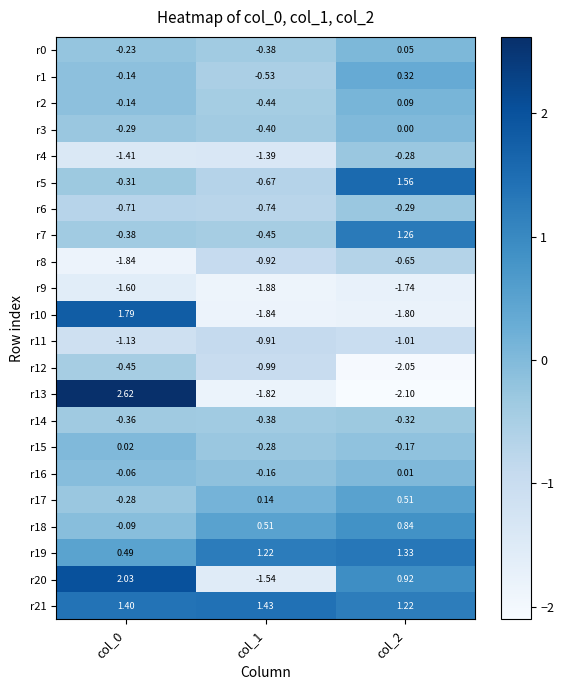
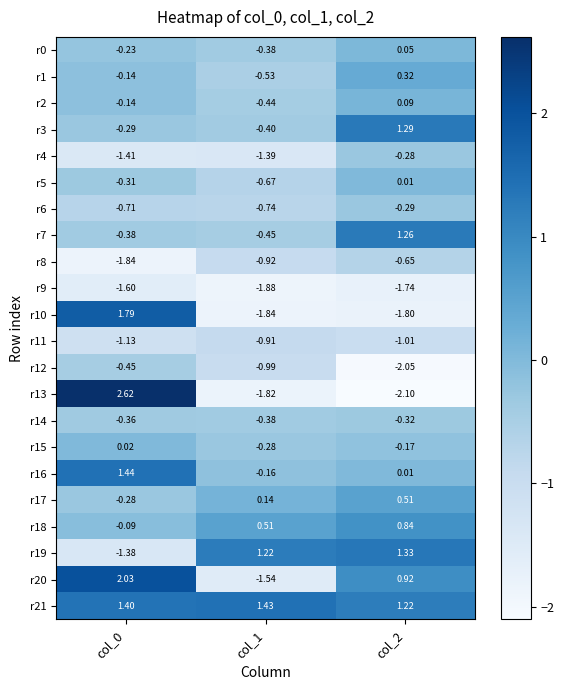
  {
    "r0": {
      "col_0": -0.23,
      "col_1": -0.38,
      "col_2": 0.05
    },
    "r1": {
      "col_0": -0.14,
      "col_1": -0.53,
      "col_2": 0.32
    },
    "r2": {
      "col_0": -0.14,
      "col_1": -0.44,
      "col_2": 0.09
    },
    "r3": {
      "col_0": -0.29,
      "col_1": -0.40,
-     "col_2": 0.00
+     "col_2": 1.29
    },
    "r4": {
      "col_0": -1.41,
      "col_1": -1.39,
      "col_2": -0.28
    },
    "r5": {
      "col_0": -0.31,
      "col_1": -0.67,
-     "col_2": 1.56
+     "col_2": 0.01
    },
    "r6": {
      "col_0": -0.71,
      "col_1": -0.74,
      "col_2": -0.29
    },
    "r7": {
      "col_0": -0.38,
      "col_1": -0.45,
      "col_2": 1.26
    },
    "r8": {
      "col_0": -1.84,
      "col_1": -0.92,
      "col_2": -0.65
    },
    "r9": {
      "col_0": -1.60,
      "col_1": -1.88,
      "col_2": -1.74
    },
    "r10": {
      "col_0": 1.79,
      "col_1": -1.84,
      "col_2": -1.80
    },
    "r11": {
      "col_0": -1.13,
      "col_1": -0.91,
      "col_2": -1.01
    },
    "r12": {
      "col_0": -0.45,
      "col_1": -0.99,
      "col_2": -2.05
    },
    "r13": {
      "col_0": 2.62,
      "col_1": -1.82,
      "col_2": -2.10
    },
    "r14": {
      "col_0": -0.36,
      "col_1": -0.38,
      "col_2": -0.32
    },
    "r15": {
      "col_0": 0.02,
      "col_1": -0.28,
      "col_2": -0.17
    },
    "r16": {
-     "col_0": -0.06,
+     "col_0": 1.44,
      "col_1": -0.16,
      "col_2": 0.01
    },
    "r17": {
      "col_0": -0.28,
      "col_1": 0.14,
      "col_2": 0.51
    },
    "r18": {
      "col_0": -0.09,
      "col_1": 0.51,
      "col_2": 0.84
    },
    "r19": {
-     "col_0": 0.49,
+     "col_0": -1.38,
      "col_1": 1.22,
      "col_2": 1.33
    },
    "r20": {
      "col_0": 2.03,
      "col_1": -1.54,
      "col_2": 0.92
    },
    "r21": {
      "col_0": 1.40,
      "col_1": 1.43,
      "col_2": 1.22
    }
  }
